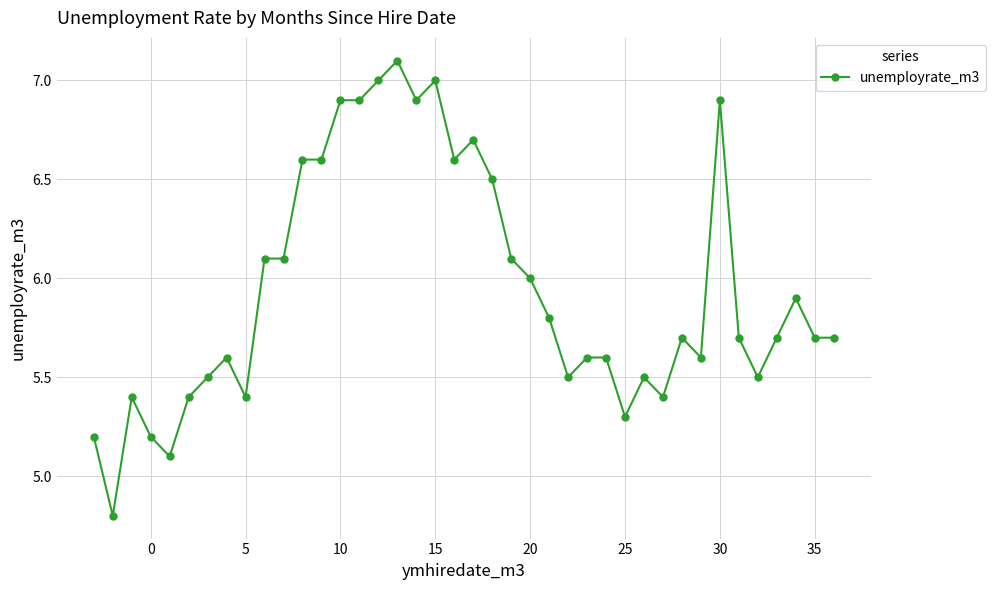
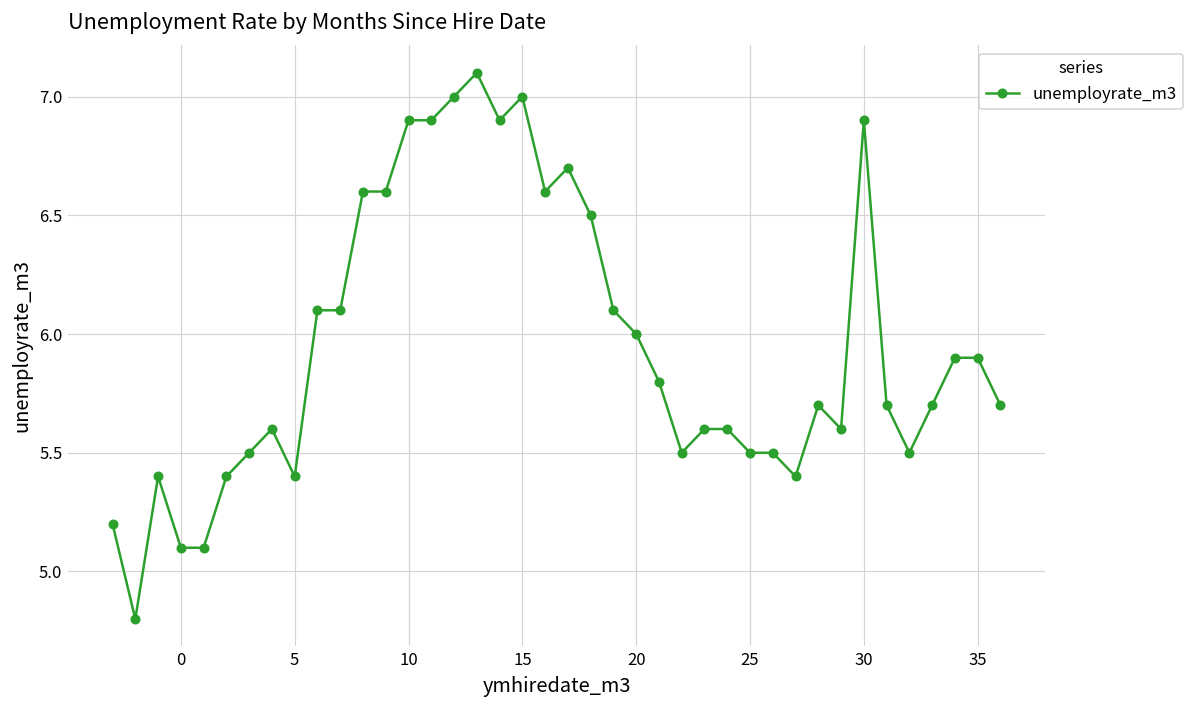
  {
-   "0": 5.2,
+   "0": 5.1,
    "5": 5.4,
    "10": 6.9,
    "15": 7.0,
    "20": 6.0,
-   "25": 5.3,
+   "25": 5.5,
    "30": 6.9,
-   "35": 5.7
+   "35": 5.9
  }
